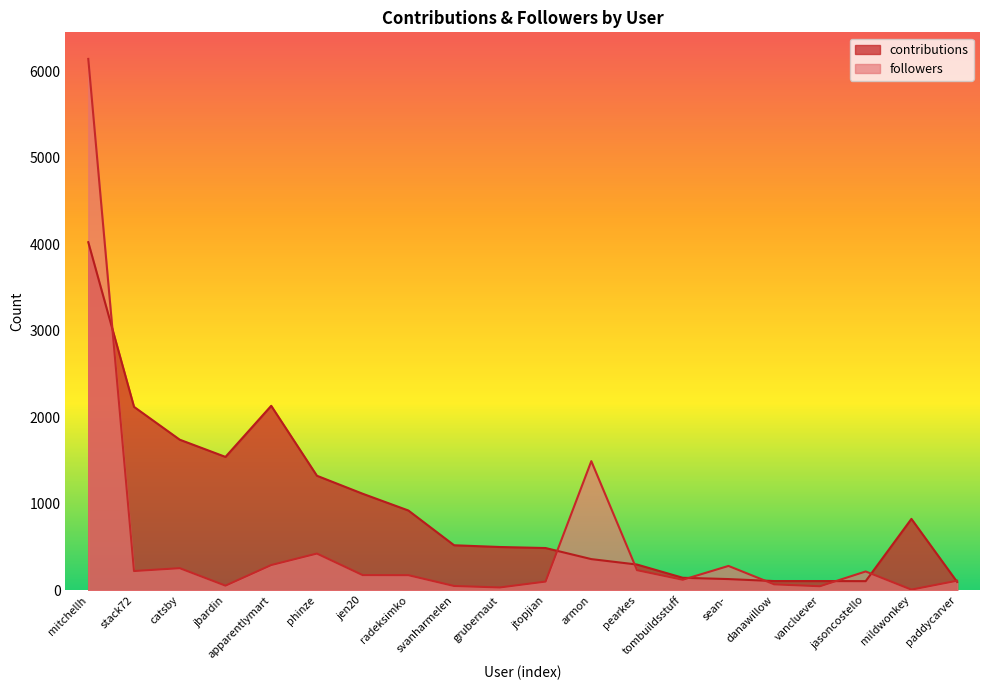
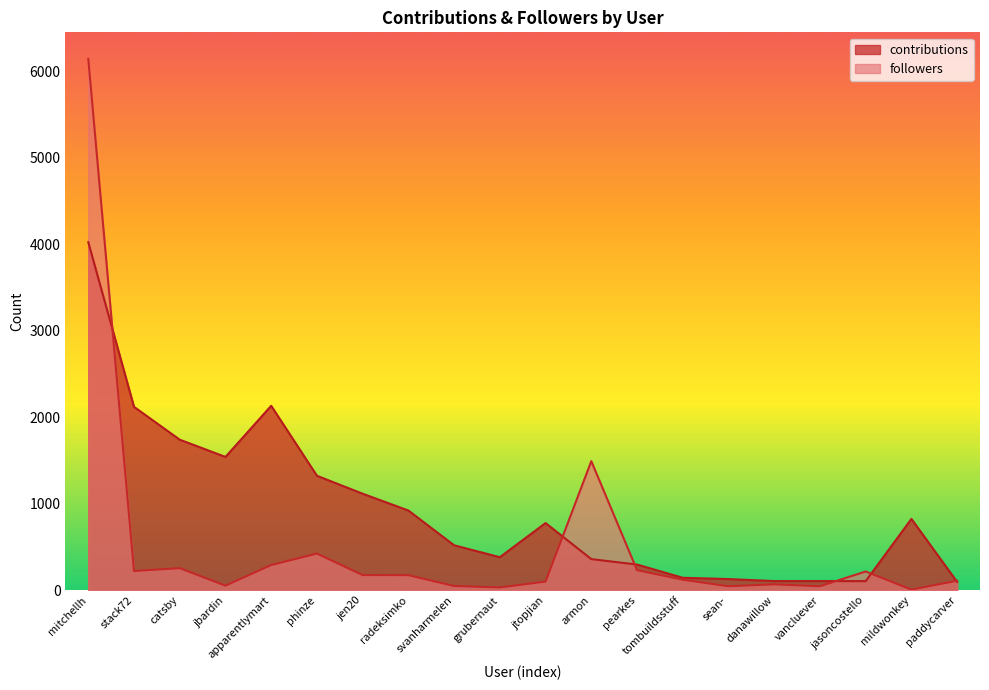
  {
    "contributions": {
      "mitchellh": 4000,
      "stack72": 2100,
      "catsby": 1700,
      "jbardin": 1500,
      "apparentlymart": 2100,
      "phinze": 1300,
      "jen20": 1100,
      "radeksimko": 900,
      "svanharmelen": 500,
-     "grubernaut": 500,
-     "jtopjian": 500,
+     "grubernaut": 400,
+     "jtopjian": 800,
      "armon": 400,
      "pearkes": 300,
      "sean-": 100,
      "danawillow": 100,
      "vancluever": 100,
      "jasoncostello": 100,
      "mildwonkey": 800
    },
    "followers": {
      "mitchellh": 6100,
      "stack72": 200,
      "catsby": 300,
      "jbardin": 100,
      "apparentlymart": 300,
      "phinze": 400,
      "jen20": 200,
      "radeksimko": 200,
      "svanharmelen": 0,
      "grubernaut": 0,
      "jtopjian": 100,
      "armon": 1500,
      "pearkes": 200,
-     "sean-": 300,
+     "sean-": 0,
      "danawillow": 100,
      "vancluever": 0,
      "jasoncostello": 200,
      "mildwonkey": 0
    }
  }
